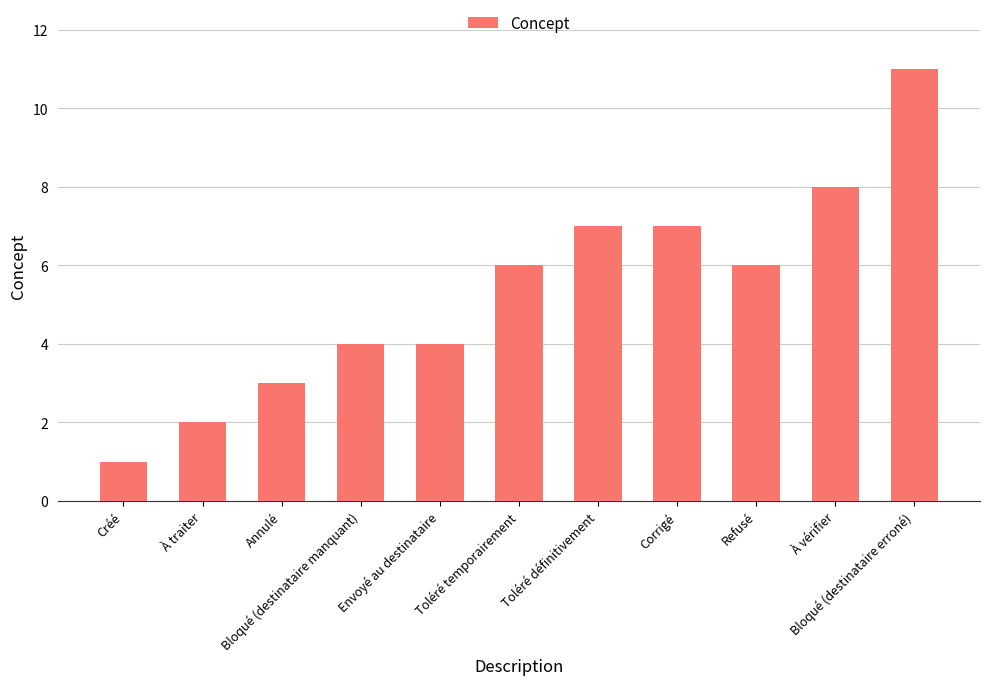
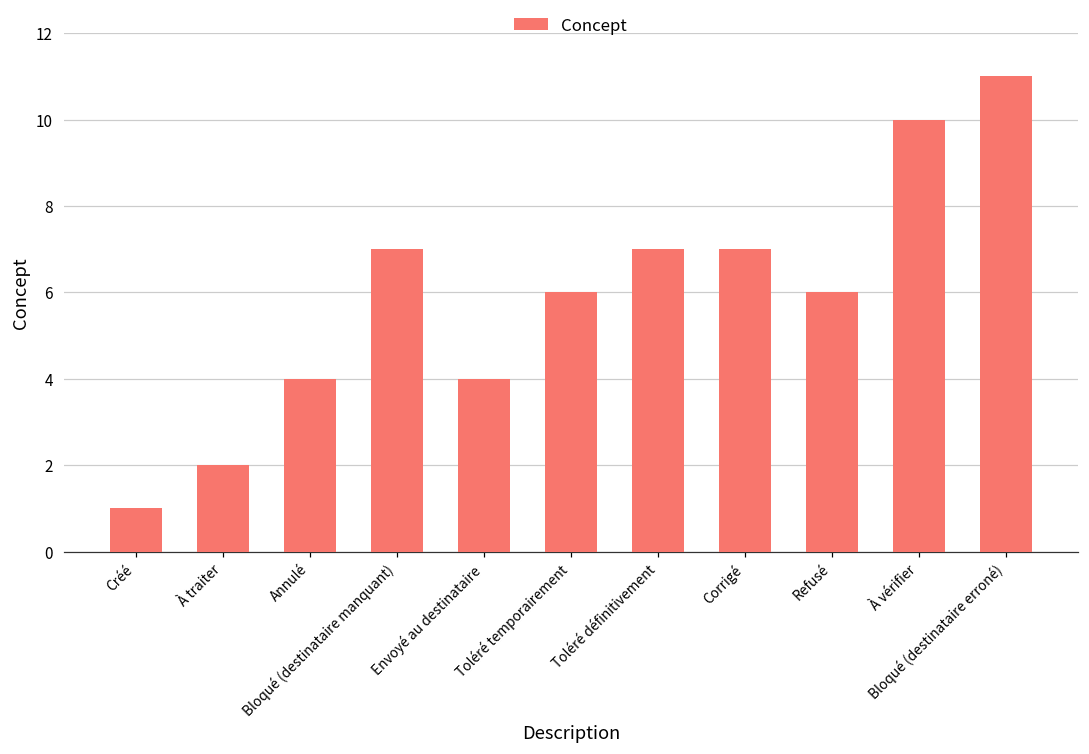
  {
    "Créé": 1,
    "À traiter": 2,
-   "Annulé": 3,
-   "Bloqué (destinataire manquant)": 4,
+   "Annulé": 4,
+   "Bloqué (destinataire manquant)": 7,
    "Envoyé au destinataire": 4,
    "Toléré temporairement": 6,
    "Toléré définitivement": 7,
    "Corrigé": 7,
    "Refusé": 6,
-   "À vérifier": 8,
+   "À vérifier": 10,
    "Bloqué (destinataire erroné)": 11
  }
